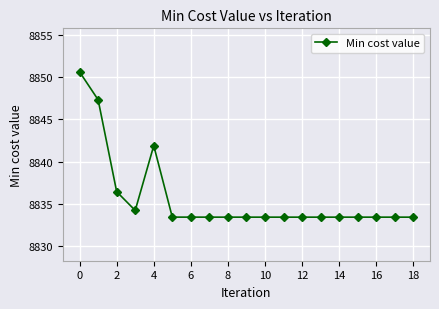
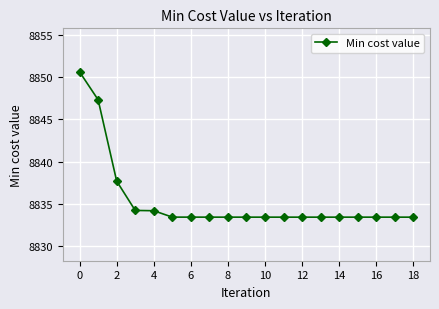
  {
    "0": 8851,
-   "2": 8836,
-   "4": 8842,
+   "2": 8838,
+   "4": 8834,
    "6": 8833,
    "8": 8833,
    "10": 8833,
    "12": 8833,
    "14": 8833,
    "16": 8833,
    "18": 8833
  }
